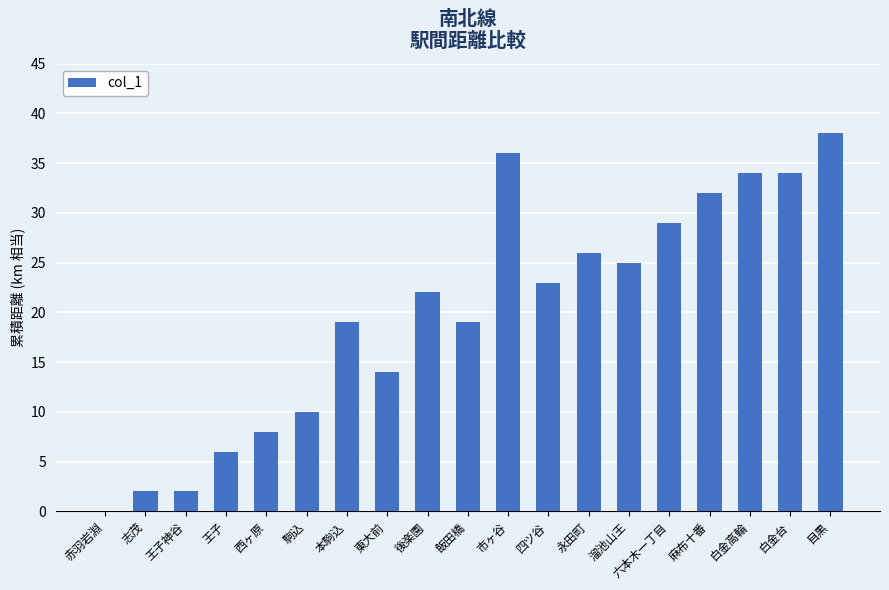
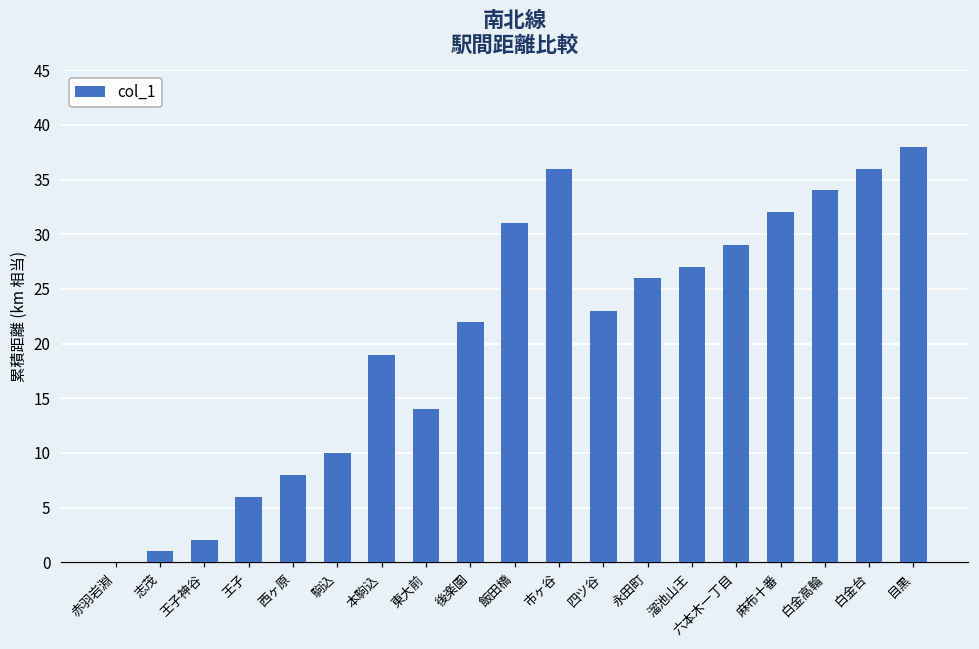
  {
    "赤羽岩淵": 0,
-   "志茂": 2,
+   "志茂": 1,
    "王子神谷": 2,
    "王子": 6,
    "西ヶ原": 8,
    "駒込": 10,
    "本駒込": 19,
    "東大前": 14,
    "後楽園": 22,
-   "飯田橋": 19,
+   "飯田橋": 31,
    "市ヶ谷": 36,
    "四ツ谷": 23,
    "永田町": 26,
-   "溜池山王": 25,
+   "溜池山王": 27,
    "六本木一丁目": 29,
    "麻布十番": 32,
    "白金高輪": 34,
-   "白金台": 34,
+   "白金台": 36,
    "目黒": 38
  }
